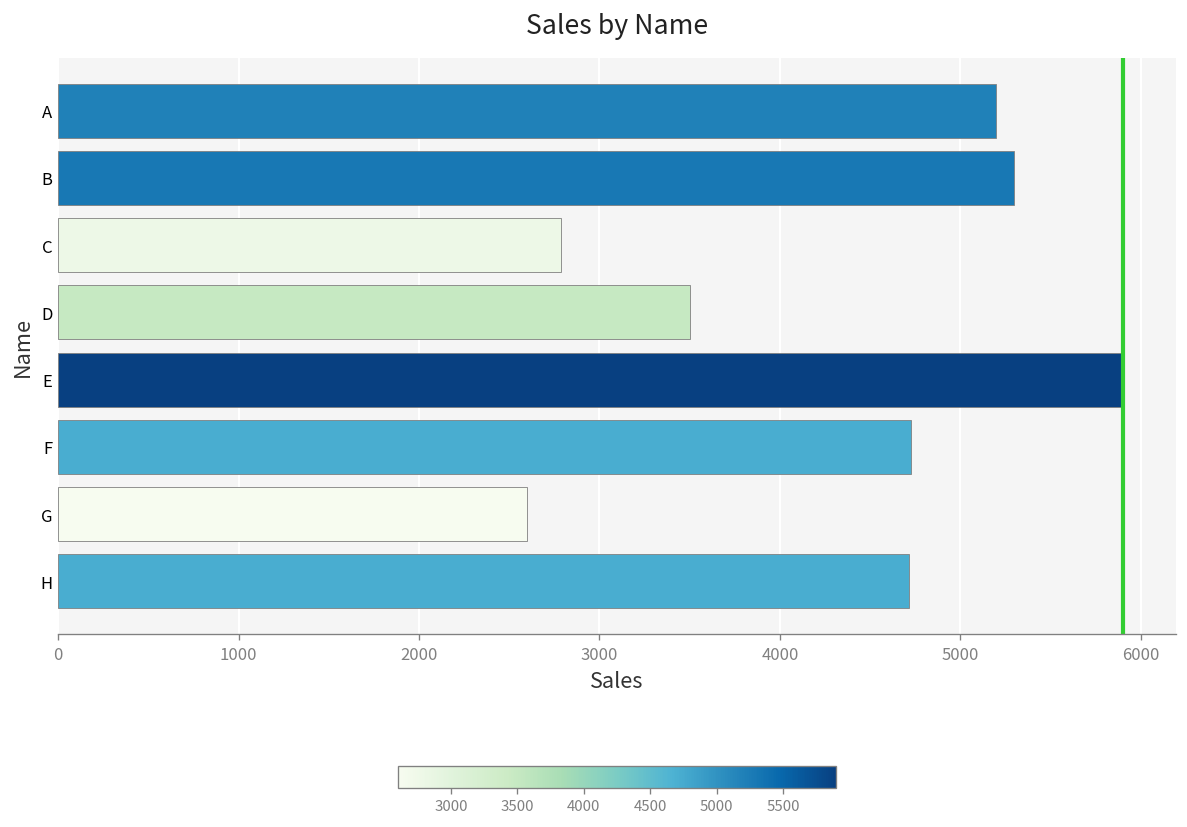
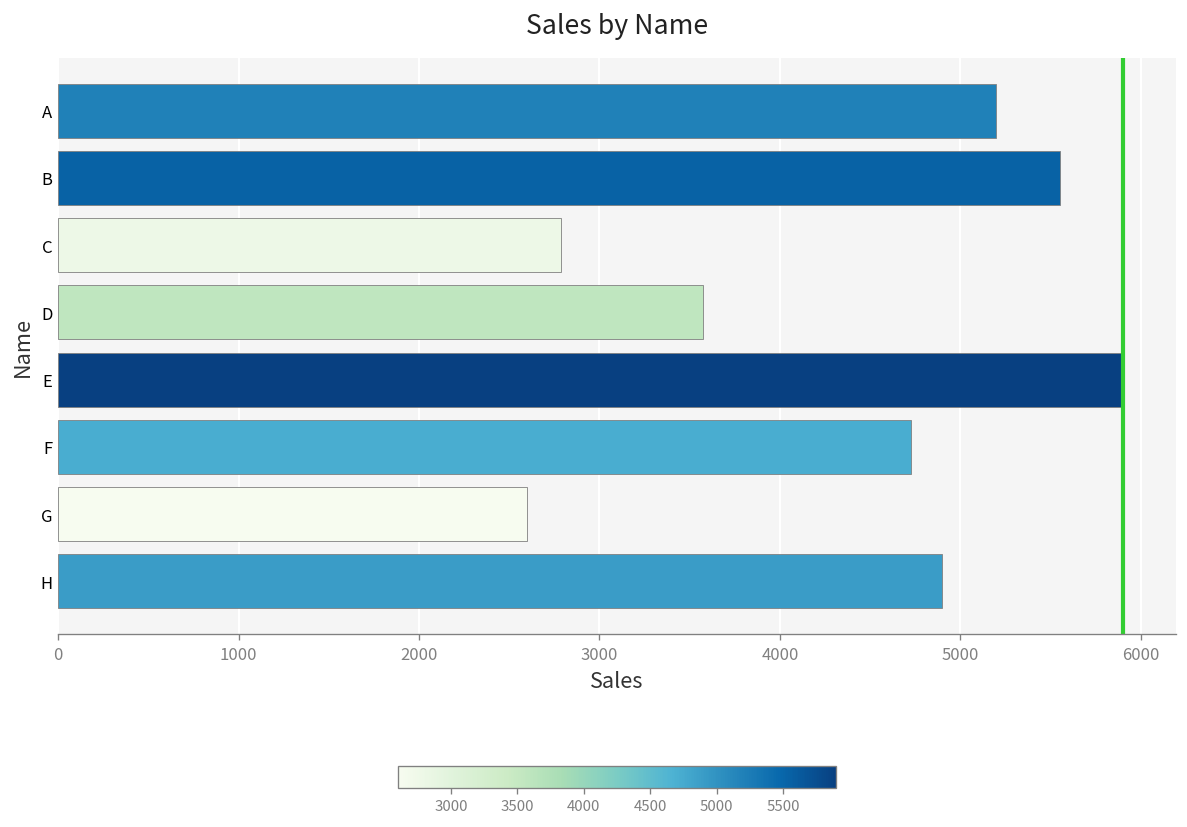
  {
    "A": 5200,
-   "B": 5300,
+   "B": 5550,
    "C": 2790,
-   "D": 3500,
+   "D": 3580,
    "E": 5900,
    "F": 4730,
    "G": 2600,
-   "H": 4720
+   "H": 4900
  }
